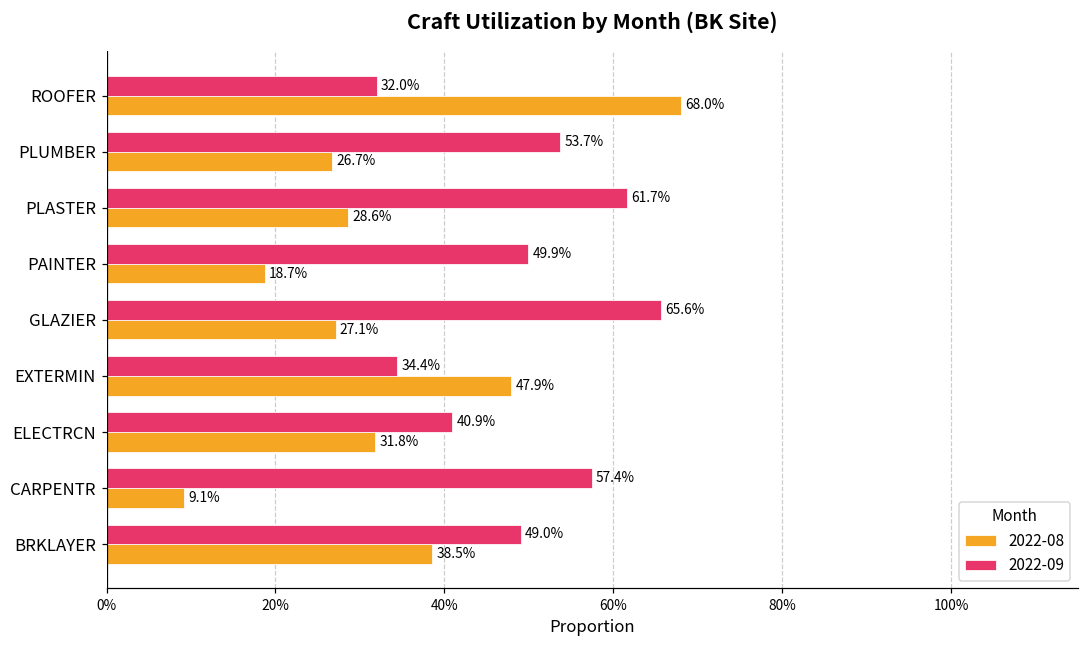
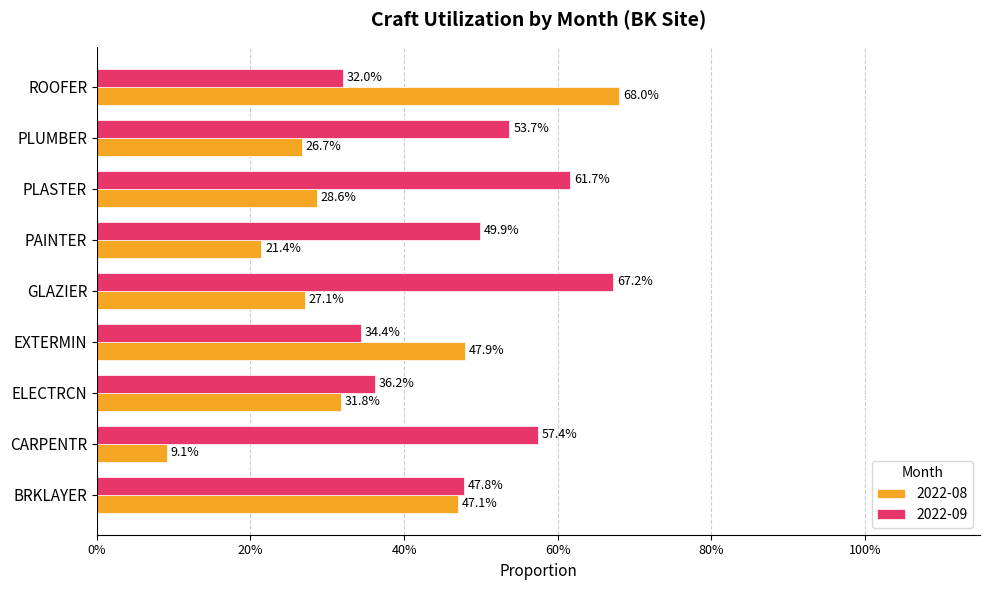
  {
    "2022-08": {
      "ROOFER": "68.0%",
      "PLUMBER": "26.7%",
      "PLASTER": "28.6%",
-     "PAINTER": "18.7%",
+     "PAINTER": "21.4%",
      "GLAZIER": "27.1%",
      "EXTERMIN": "47.9%",
      "ELECTRCN": "31.8%",
      "CARPENTR": "9.1%",
-     "BRKLAYER": "38.5%"
+     "BRKLAYER": "47.1%"
    },
    "2022-09": {
      "ROOFER": "32.0%",
      "PLUMBER": "53.7%",
      "PLASTER": "61.7%",
      "PAINTER": "49.9%",
-     "GLAZIER": "65.6%",
+     "GLAZIER": "67.2%",
      "EXTERMIN": "34.4%",
-     "ELECTRCN": "40.9%",
+     "ELECTRCN": "36.2%",
      "CARPENTR": "57.4%",
-     "BRKLAYER": "49.0%"
+     "BRKLAYER": "47.8%"
    }
  }
